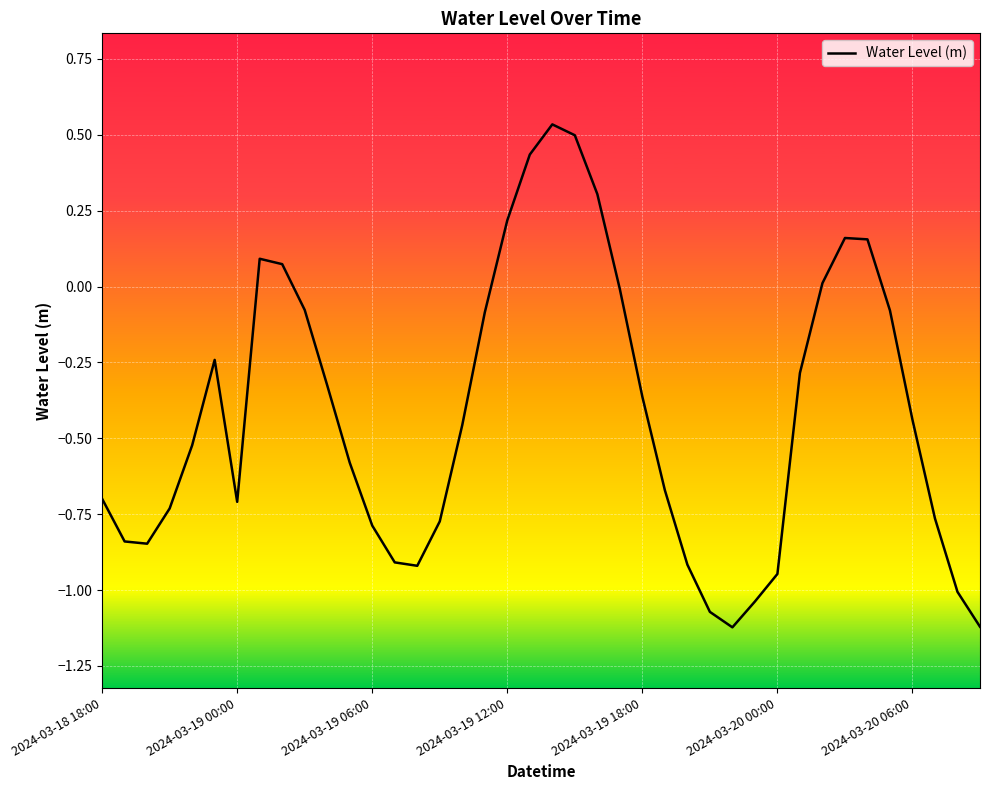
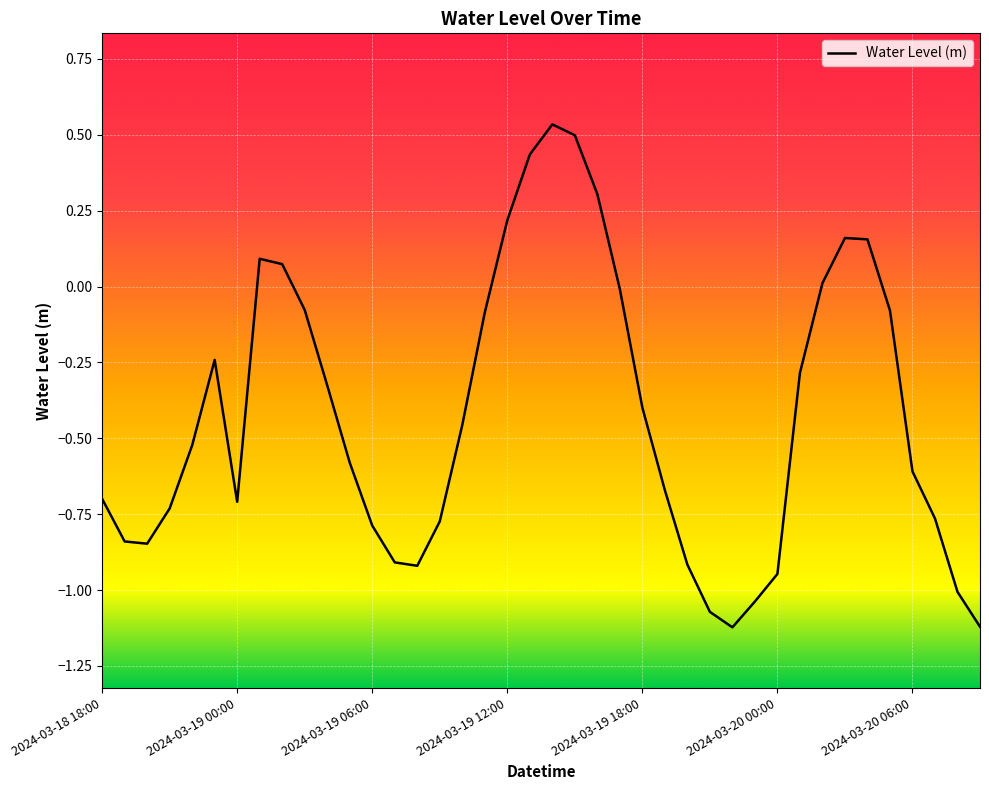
  {
    "2024-03-18 18:00": -0.70,
    "2024-03-19 00:00": -0.71,
    "2024-03-19 06:00": -0.79,
    "2024-03-19 12:00": 0.22,
-   "2024-03-19 18:00": -0.36,
+   "2024-03-19 18:00": -0.40,
    "2024-03-20 00:00": -0.95,
-   "2024-03-20 06:00": -0.44
+   "2024-03-20 06:00": -0.61
  }
